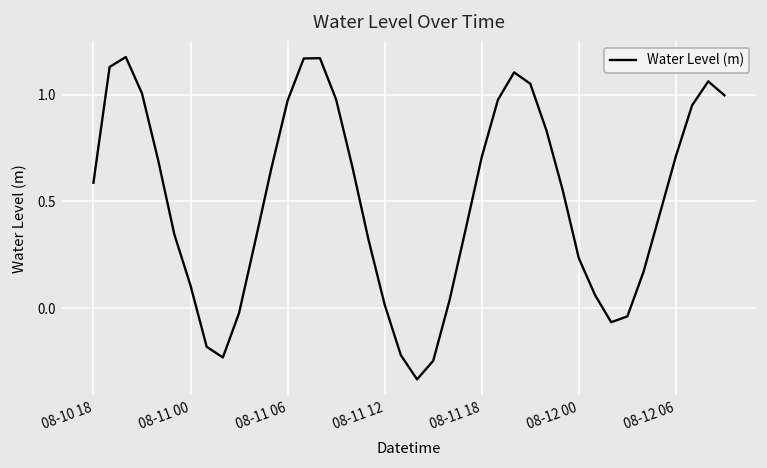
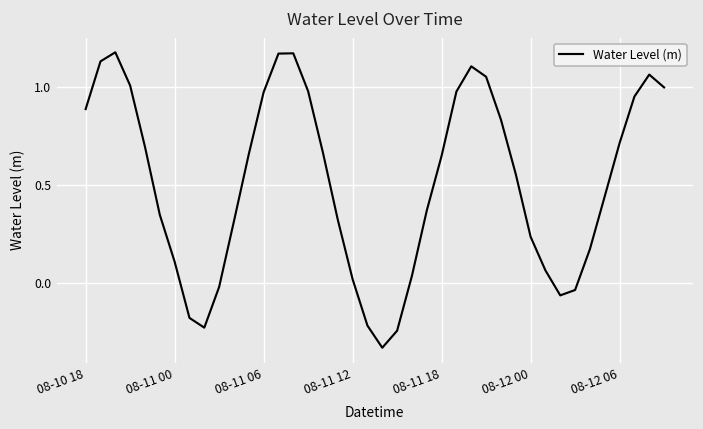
  {
-   "08-10 18": 0.59,
+   "08-10 18": 0.89,
    "08-11 00": 0.11,
    "08-11 06": 0.97,
    "08-11 12": 0.02,
-   "08-11 18": 0.71,
+   "08-11 18": 0.65,
    "08-12 00": 0.23,
    "08-12 06": 0.71
  }
